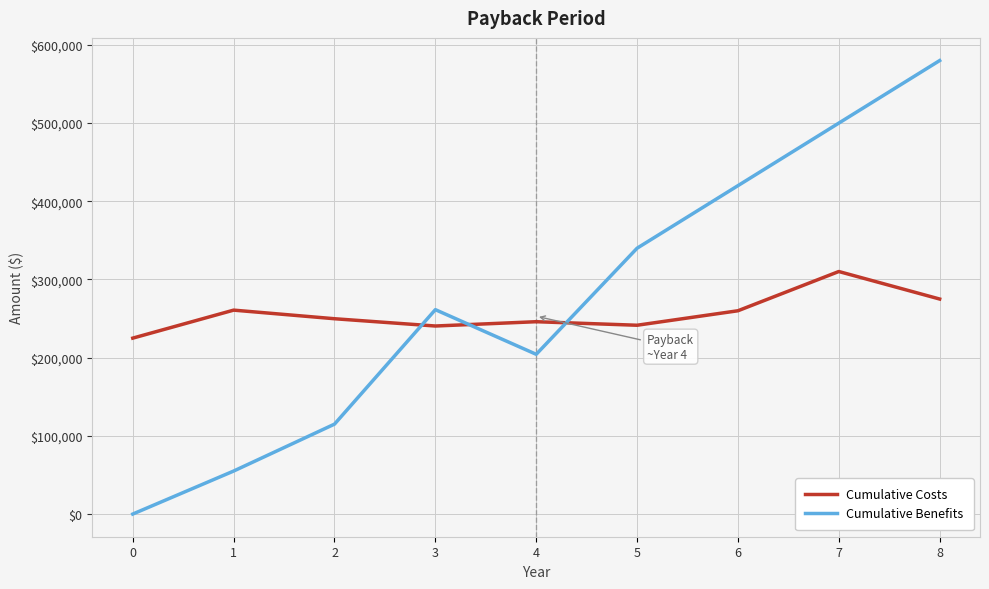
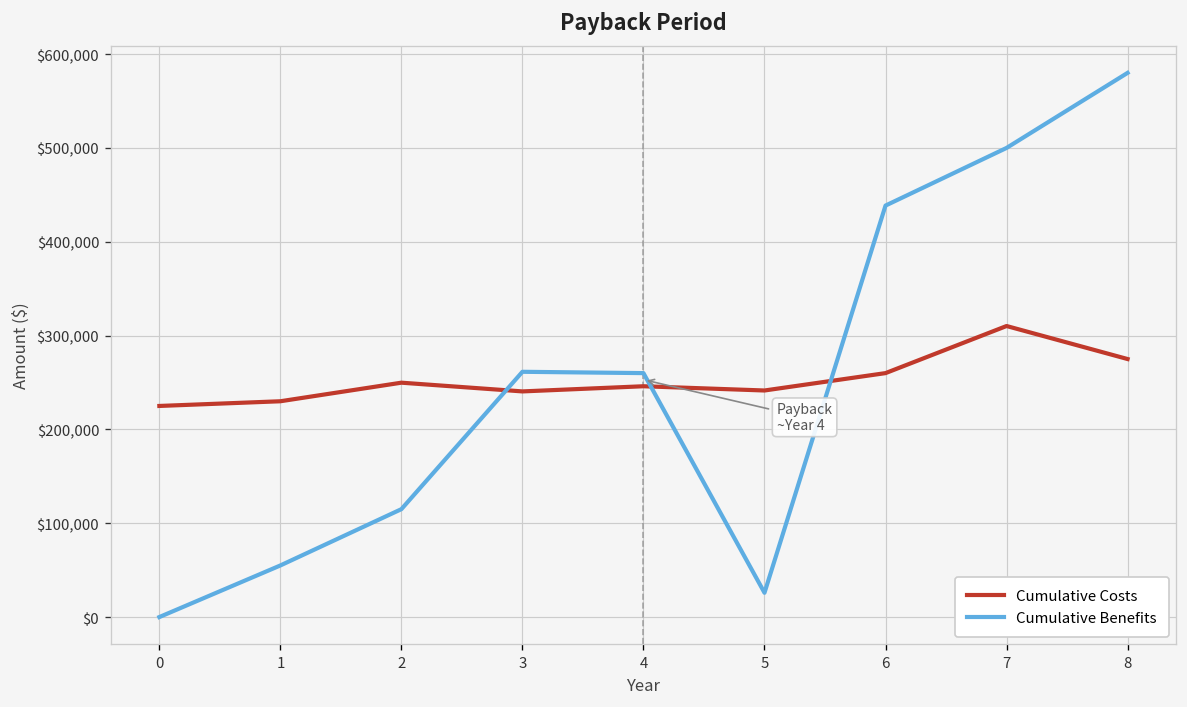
  {
    "Cumulative Costs": {
      "0": "$230,000",
-     "1": "$260,000",
+     "1": "$230,000",
      "2": "$250,000",
      "3": "$240,000",
      "4": "$250,000",
      "6": "$260,000",
      "7": "$310,000",
      "8": "$280,000"
    },
    "Cumulative Benefits": {
      "0": "$0",
      "1": "$60,000",
      "2": "$120,000",
      "3": "$260,000",
-     "4": "$200,000",
-     "5": "$340,000",
-     "6": "$420,000",
+     "4": "$260,000",
+     "5": "$30,000",
+     "6": "$440,000",
      "7": "$500,000",
      "8": "$580,000"
    }
  }
